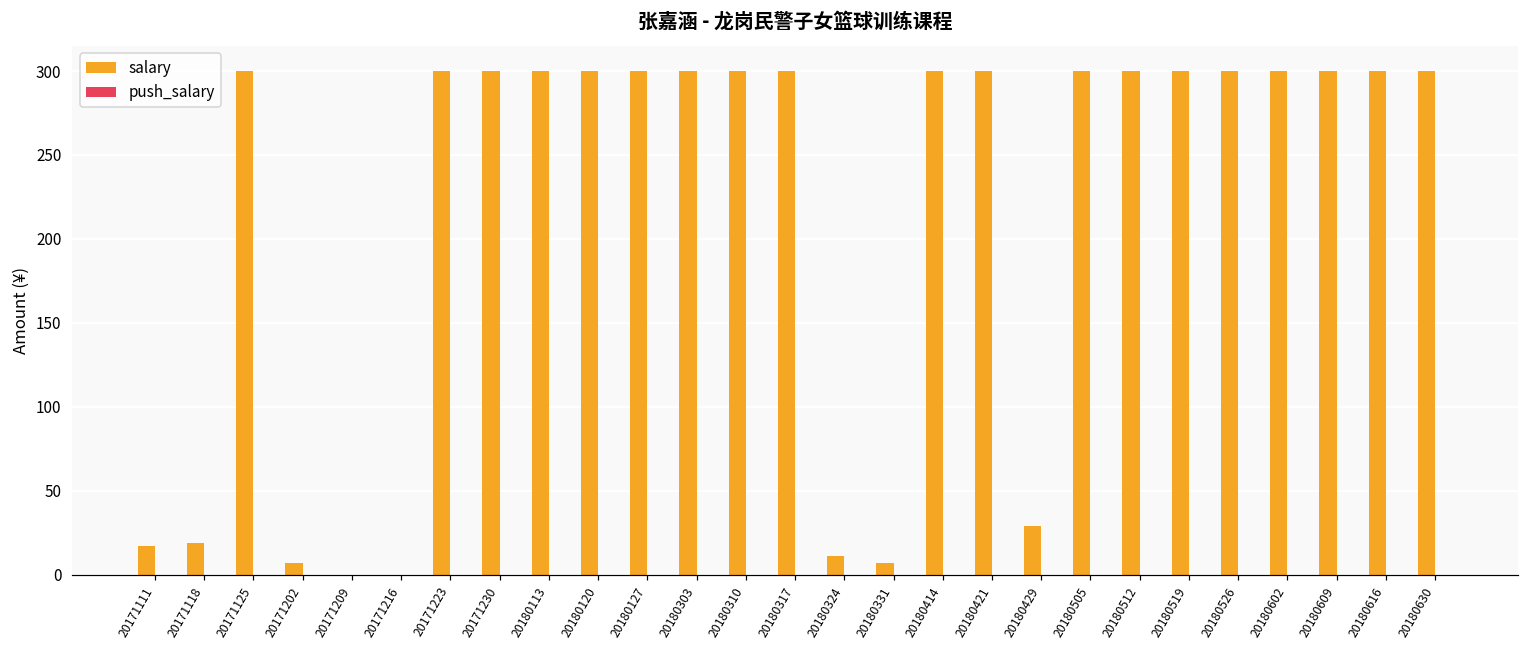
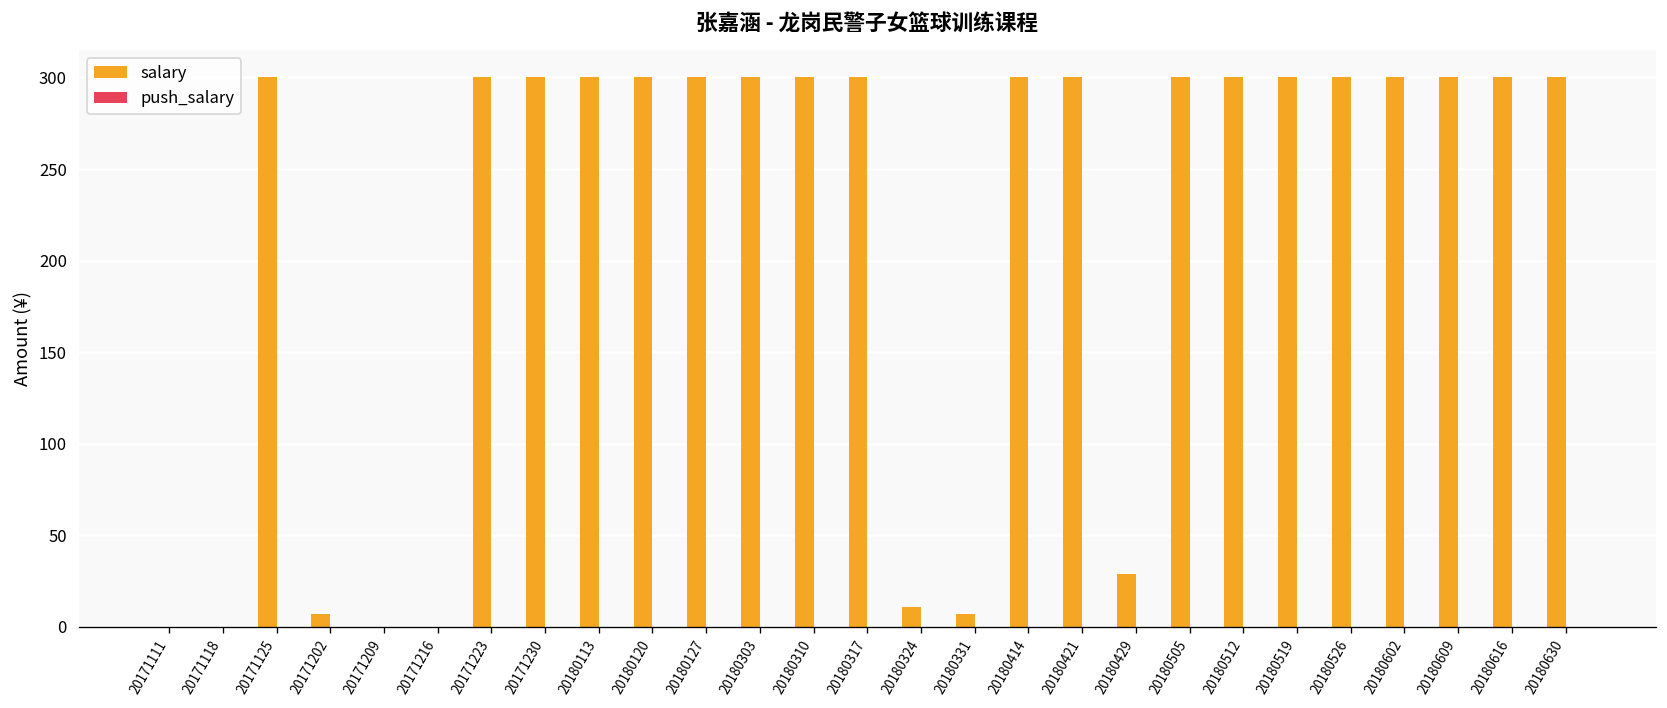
  {
    "salary": {
-     "20171111": 17,
-     "20171118": 19,
+     "20171111": 0,
+     "20171118": 0,
      "20171125": 300,
      "20171202": 7,
      "20171209": 0,
      "20171216": 0,
      "20171223": 300,
      "20171230": 300,
      "20180113": 300,
      "20180120": 300,
      "20180127": 300,
      "20180303": 300,
      "20180310": 300,
      "20180317": 300,
      "20180324": 11,
      "20180331": 7,
      "20180414": 300,
      "20180421": 300,
      "20180429": 29,
      "20180505": 300,
      "20180512": 300,
      "20180519": 300,
      "20180526": 300,
      "20180602": 300,
      "20180609": 300,
      "20180616": 300,
      "20180630": 300
    },
    "push_salary": {
      "20171111": 0,
      "20171118": 0,
      "20171125": 0,
      "20171202": 0,
      "20171209": 0,
      "20171216": 0,
      "20171223": 0,
      "20171230": 0,
      "20180113": 0,
      "20180120": 0,
      "20180127": 0,
      "20180303": 0,
      "20180310": 0,
      "20180317": 0,
      "20180324": 0,
      "20180331": 0,
      "20180414": 0,
      "20180421": 0,
      "20180429": 0,
      "20180505": 0,
      "20180512": 0,
      "20180519": 0,
      "20180526": 0,
      "20180602": 0,
      "20180609": 0,
      "20180616": 0,
      "20180630": 0
    }
  }
